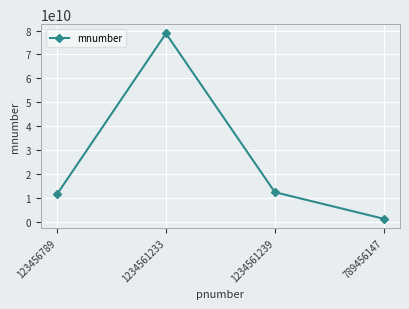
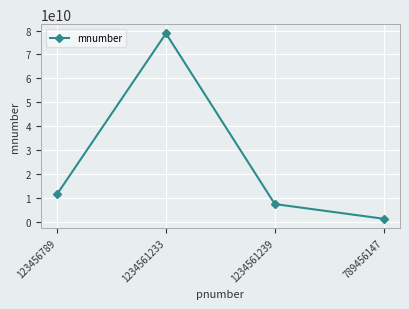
  {
    "123456789": 12000000000,
    "1234561233": 79000000000,
-   "1234561239": 12000000000,
+   "1234561239": 7000000000,
    "789456147": 1000000000
  }
